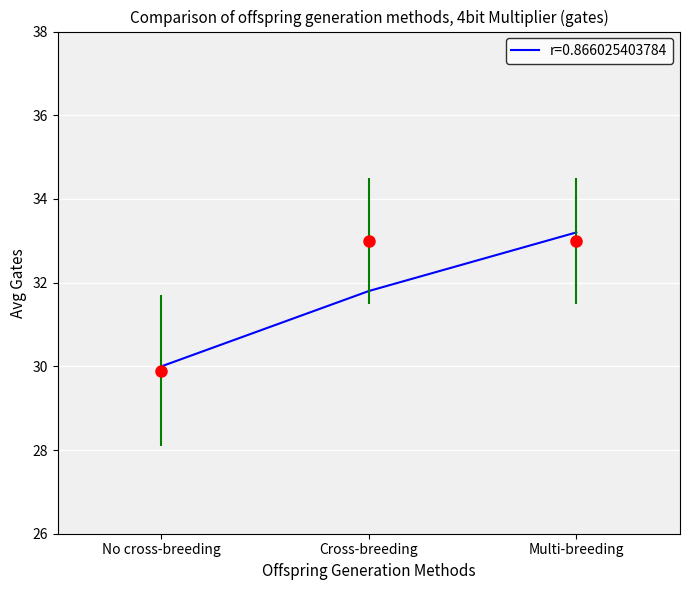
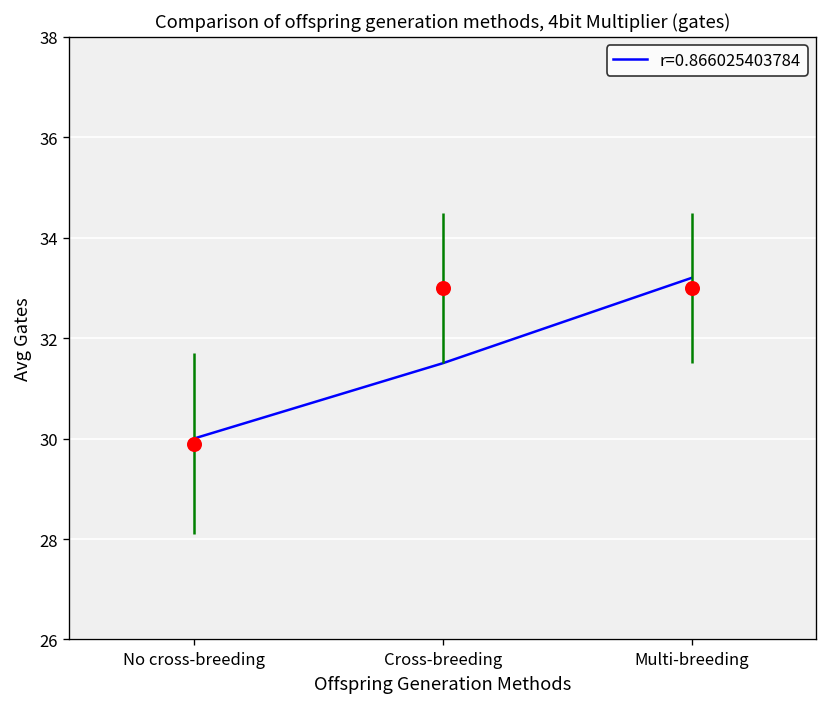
  {
    "r=0.866025403784": {
      "No cross-breeding": 30.0,
-     "Cross-breeding": 31.8,
+     "Cross-breeding": 31.5,
      "Multi-breeding": 33.2
    }
  }
